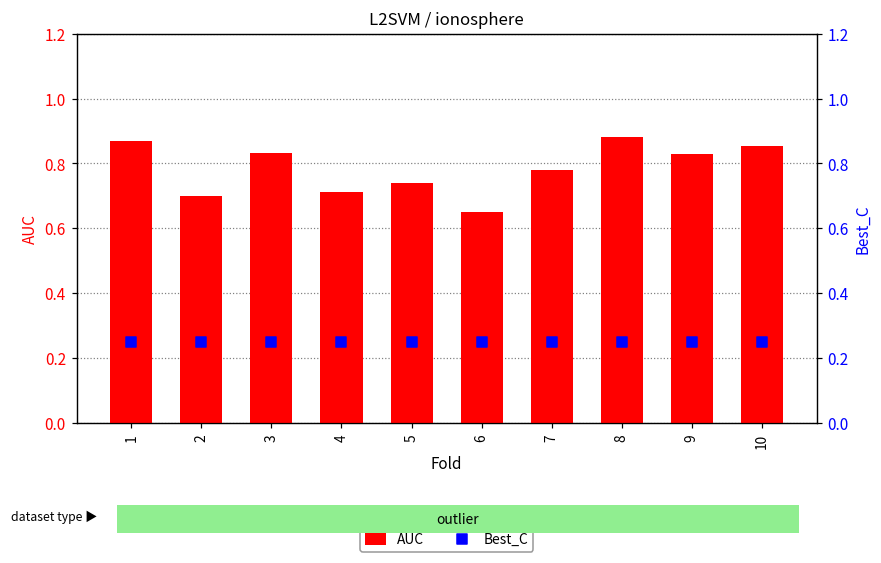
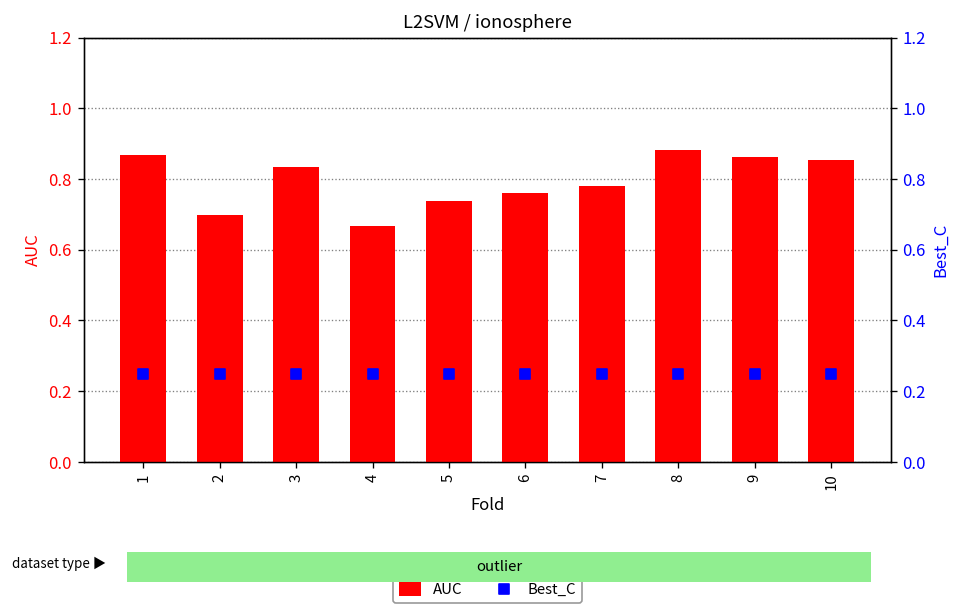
  {
    "AUC": {
      "1": 0.87,
      "2": 0.70,
      "3": 0.83,
-     "4": 0.71,
+     "4": 0.67,
      "5": 0.74,
-     "6": 0.65,
+     "6": 0.76,
      "7": 0.78,
      "8": 0.88,
-     "9": 0.83,
+     "9": 0.86,
      "10": 0.85
    }
  }
